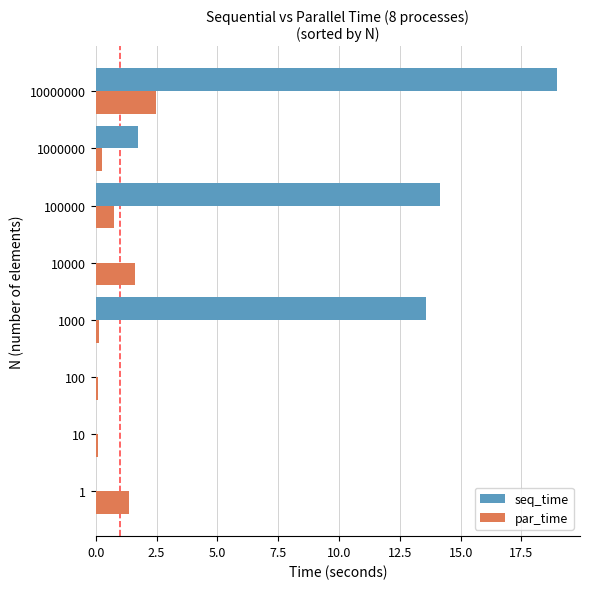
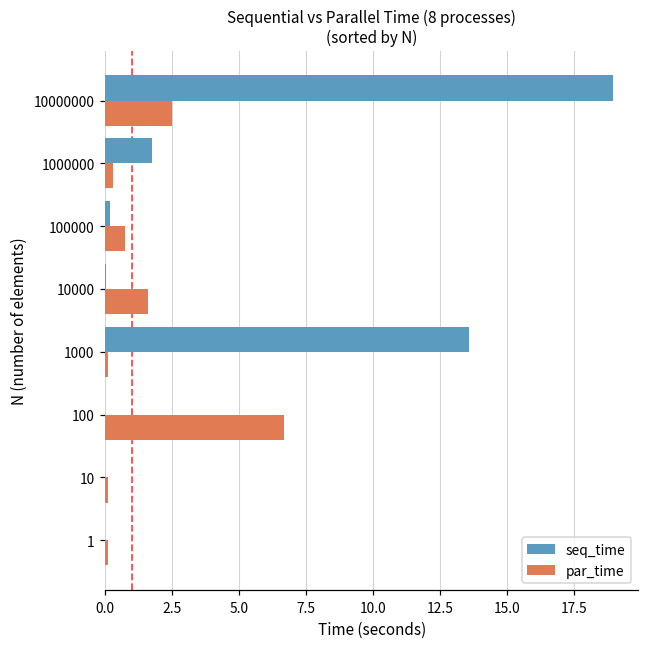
  {
    "seq_time": {
      "10000000": 19.0,
      "1000000": 1.7,
-     "100000": 14.1,
+     "100000": 0.2,
      "1000": 13.6
    },
    "par_time": {
      "10000000": 2.5,
      "1000000": 0.3,
      "100000": 0.7,
      "10000": 1.6,
      "1000": 0.1,
-     "100": 0.1,
+     "100": 6.7,
      "10": 0.1,
-     "1": 1.4
+     "1": 0.1
    }
  }
